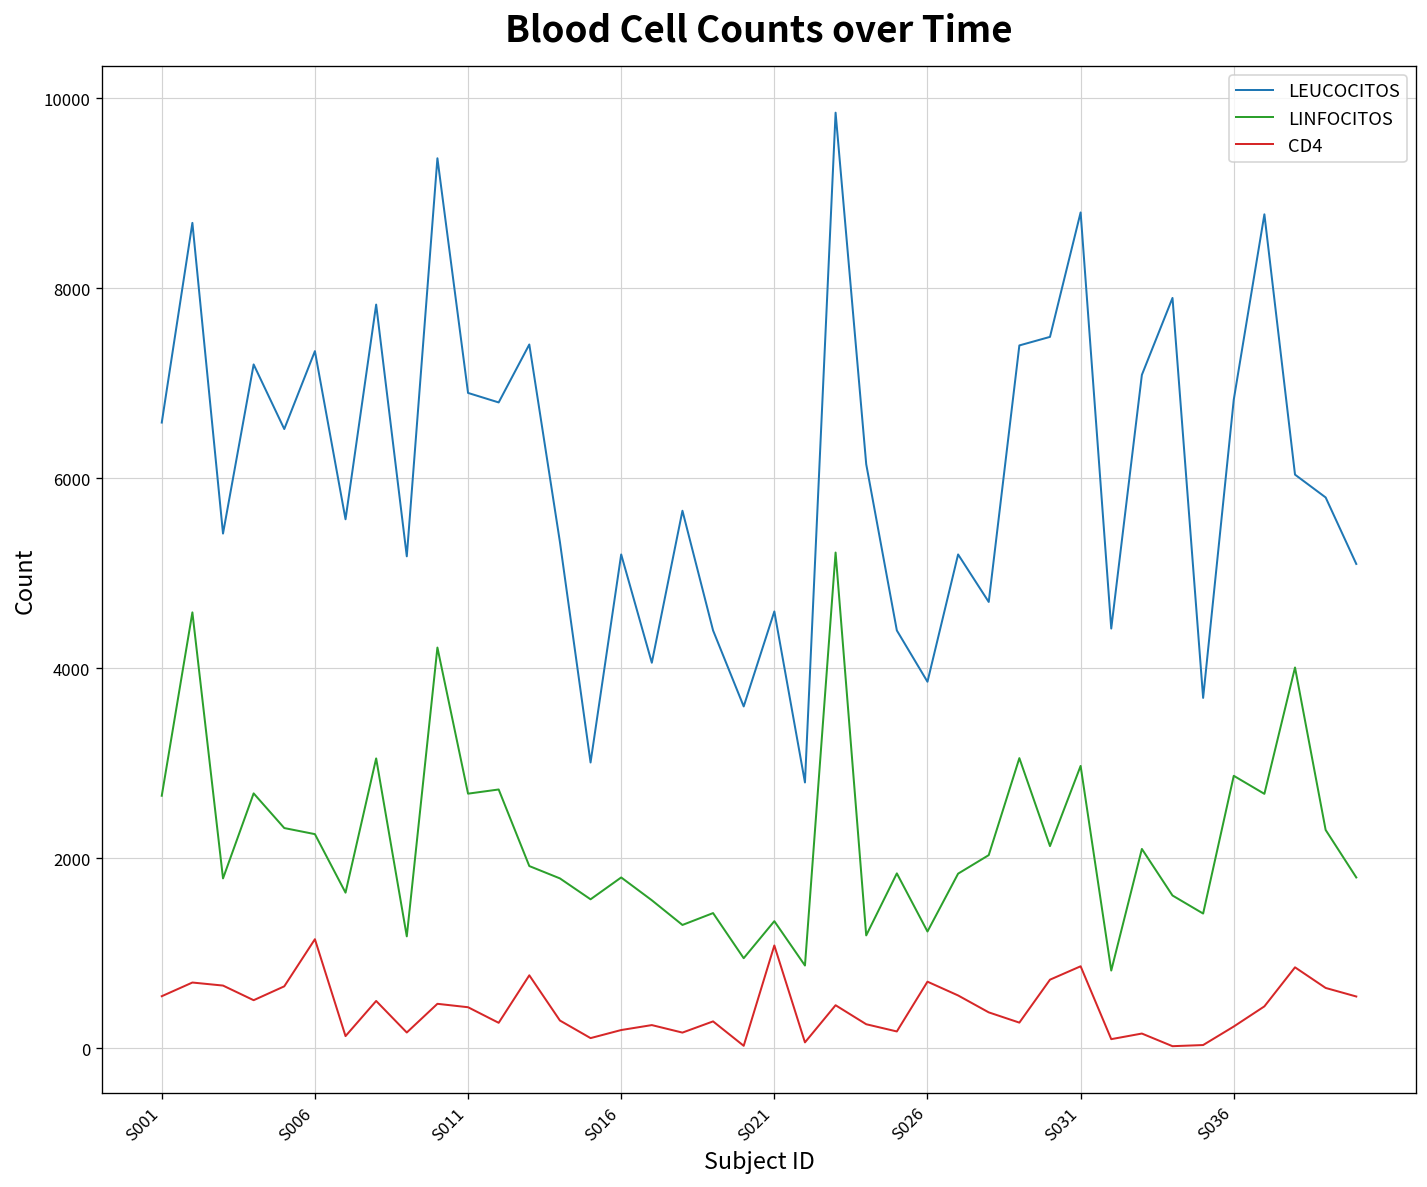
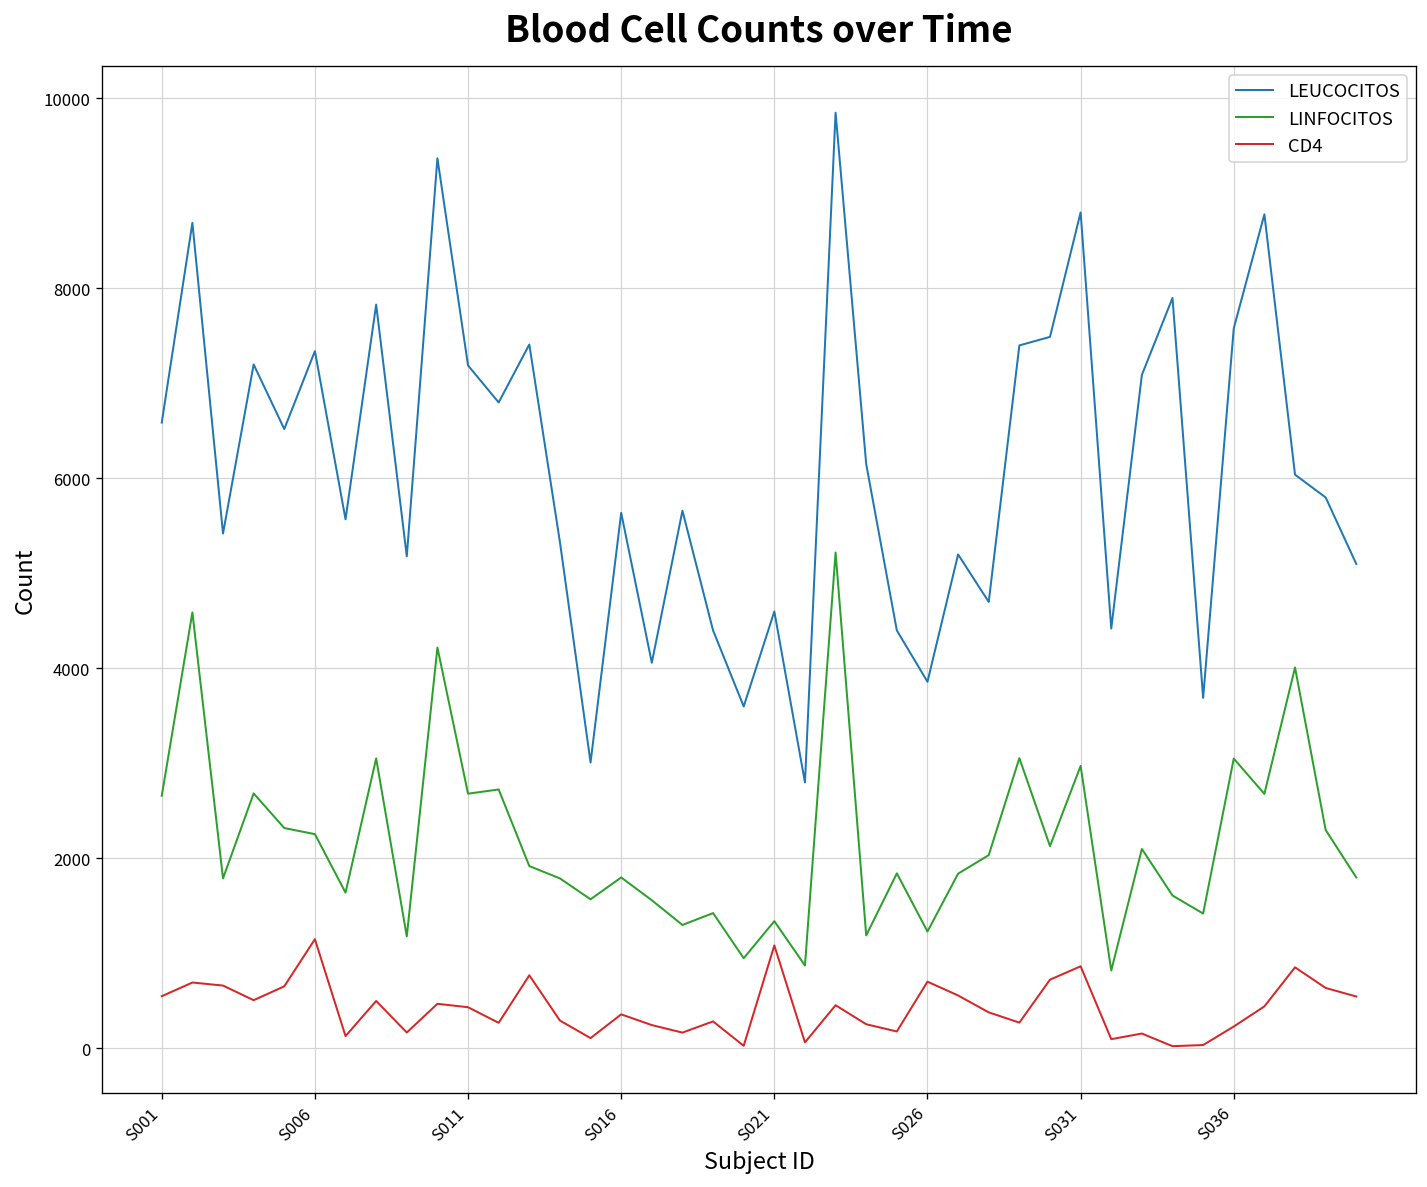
  {
    "LEUCOCITOS": {
      "S001": 6600,
      "S006": 7300,
-     "S011": 6900,
-     "S016": 5200,
+     "S011": 7200,
+     "S016": 5600,
      "S021": 4600,
      "S026": 3900,
      "S031": 8800,
-     "S036": 6800
+     "S036": 7600
    },
    "LINFOCITOS": {
      "S001": 2700,
      "S006": 2300,
      "S011": 2700,
      "S016": 1800,
      "S021": 1300,
      "S026": 1200,
      "S031": 3000,
-     "S036": 2900
+     "S036": 3100
    },
    "CD4": {
      "S001": 600,
      "S006": 1200,
      "S011": 400,
-     "S016": 200,
+     "S016": 400,
      "S021": 1100,
      "S026": 700,
      "S031": 900,
      "S036": 200
    }
  }
